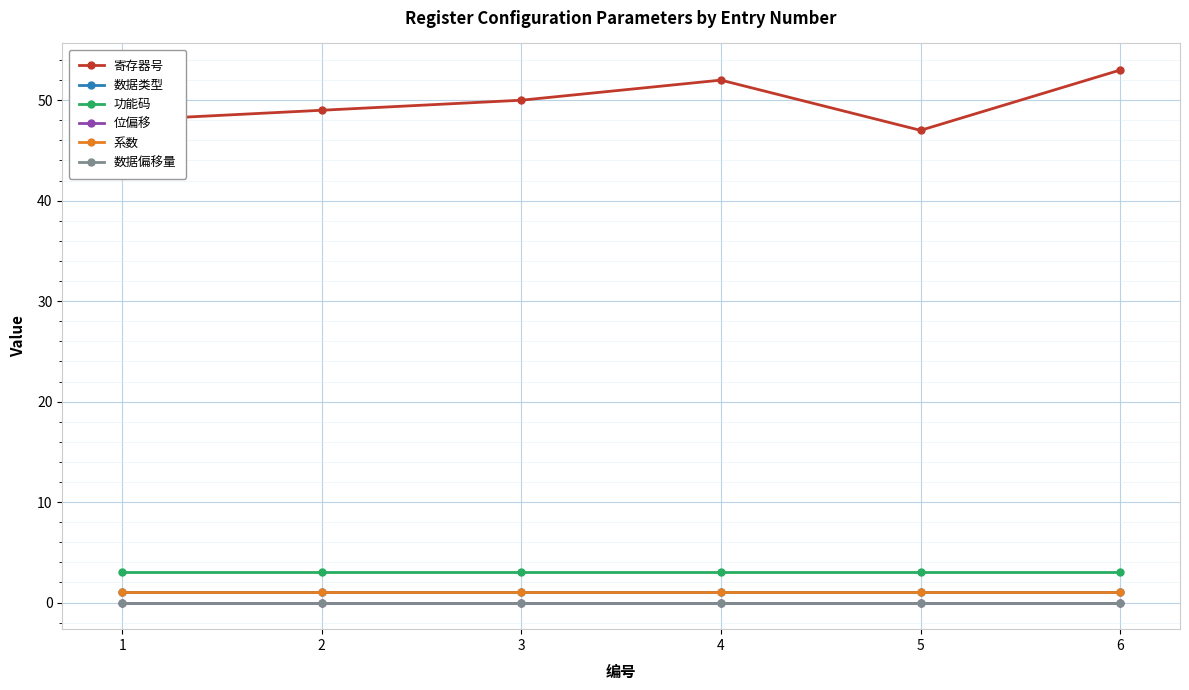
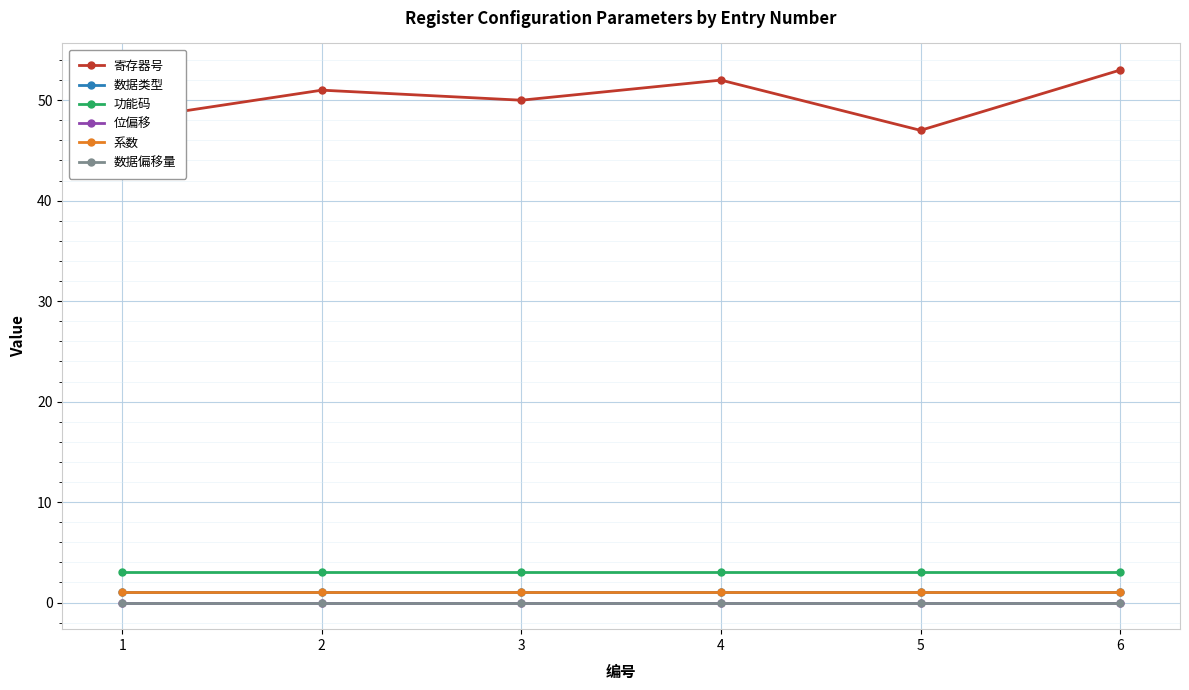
  {
    "寄存器号": {
-     "2": 49,
+     "2": 51,
      "3": 50,
      "4": 52,
      "5": 47,
      "6": 53
    },
    "系数": {
      "1": 1,
      "2": 1,
      "3": 1,
      "4": 1,
      "5": 1,
      "6": 1
    },
    "功能码": {
      "1": 3,
      "2": 3,
      "3": 3,
      "4": 3,
      "5": 3,
      "6": 3
    },
    "数据偏移量": {
      "1": 0,
      "2": 0,
      "3": 0,
      "4": 0,
      "5": 0,
      "6": 0
    }
  }
